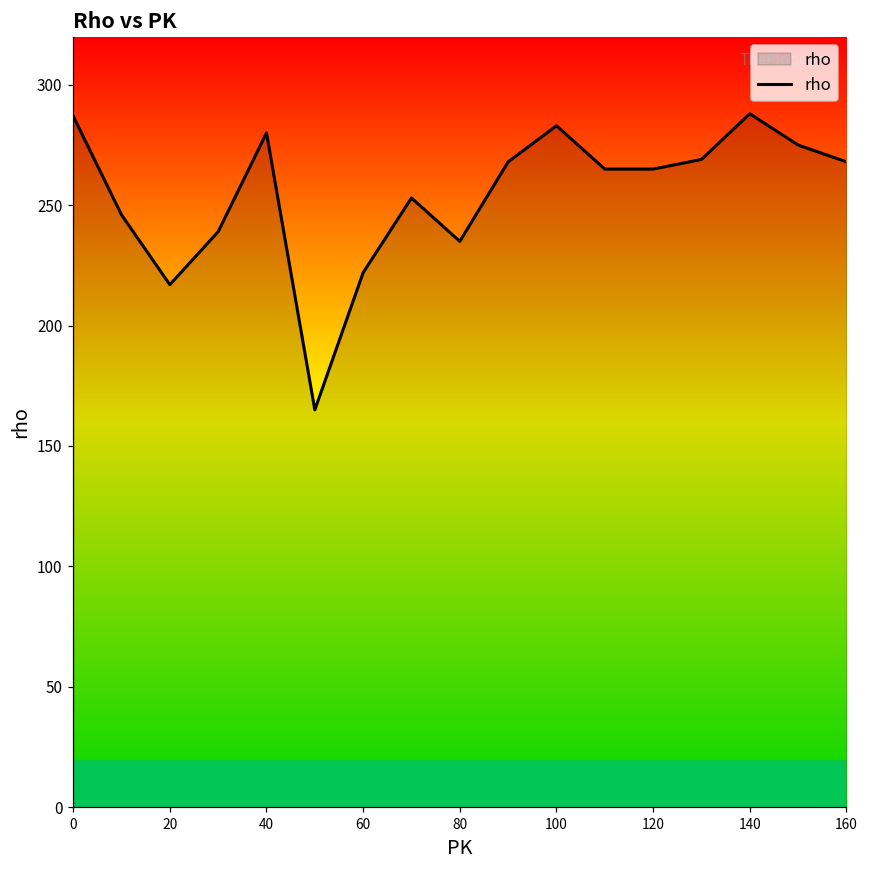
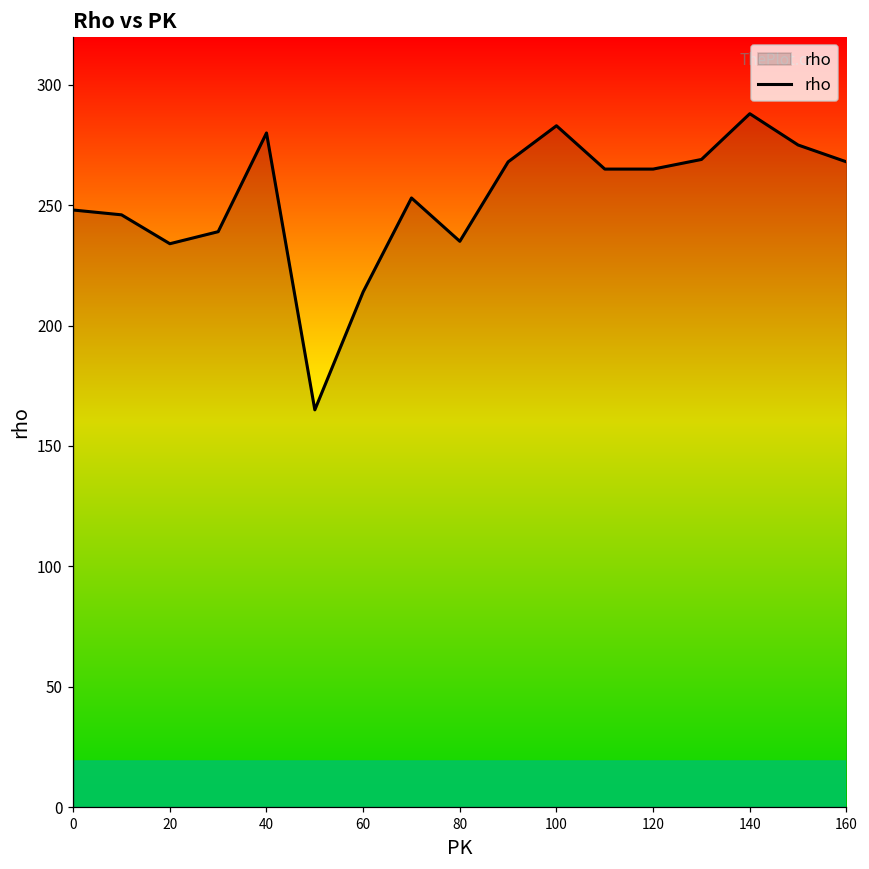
  {
-   "0": 287,
-   "20": 217,
+   "0": 248,
+   "20": 234,
    "40": 280,
-   "60": 222,
+   "60": 214,
    "80": 235,
    "100": 283,
    "120": 265,
    "140": 288,
    "160": 268
  }
